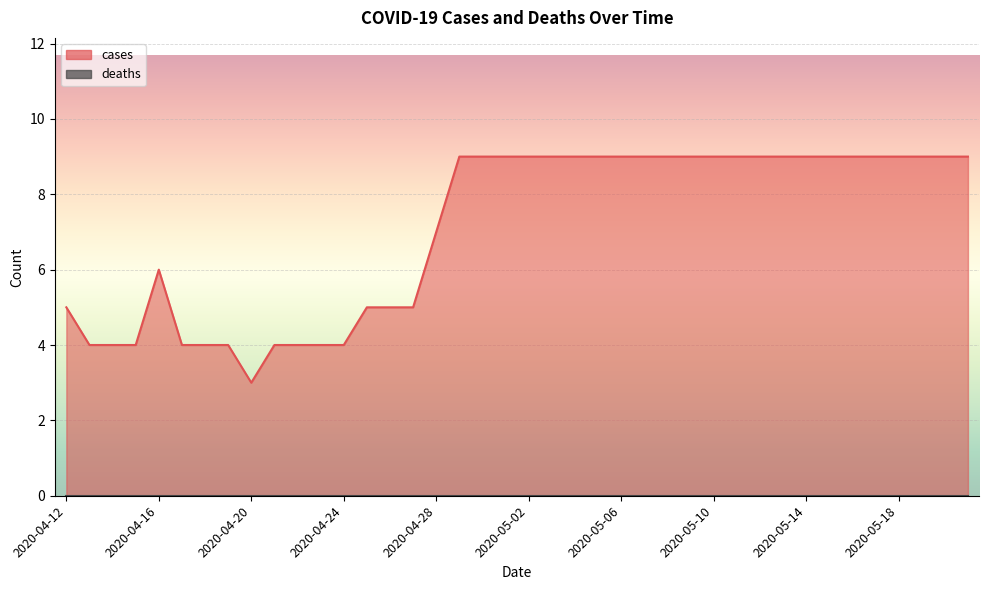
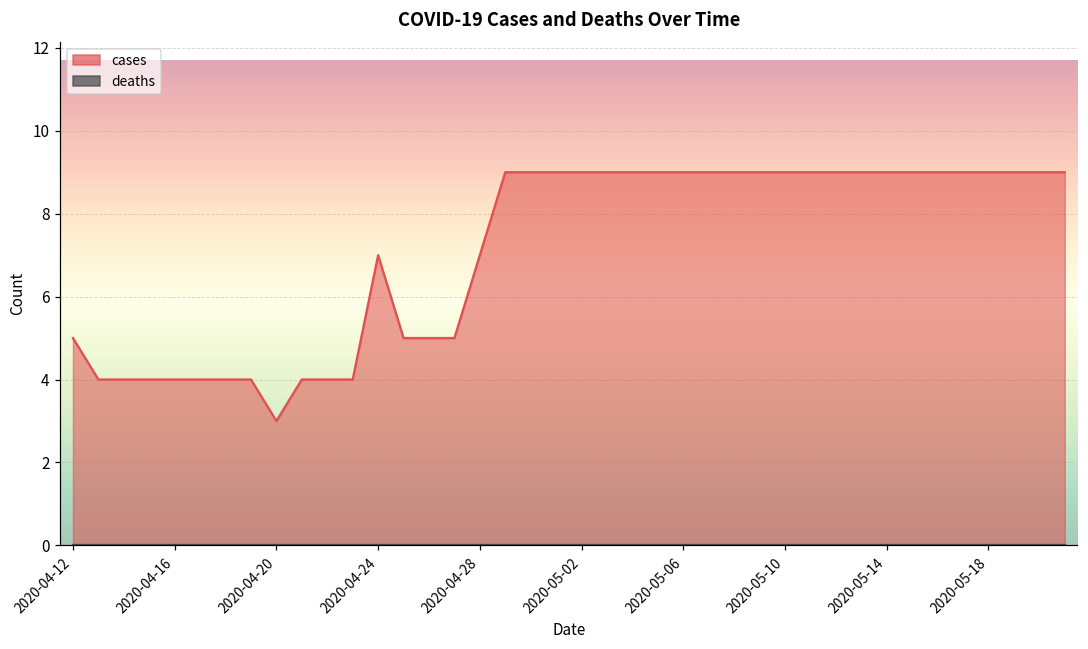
  {
    "cases": {
      "2020-04-12": 5,
-     "2020-04-16": 6,
+     "2020-04-16": 4,
      "2020-04-20": 3,
-     "2020-04-24": 4,
+     "2020-04-24": 7,
      "2020-04-28": 7,
      "2020-05-02": 9,
      "2020-05-06": 9,
      "2020-05-10": 9,
      "2020-05-14": 9,
      "2020-05-18": 9
    },
    "deaths": {
      "2020-04-12": 0,
      "2020-04-16": 0,
      "2020-04-20": 0,
      "2020-04-24": 0,
      "2020-04-28": 0,
      "2020-05-02": 0,
      "2020-05-06": 0,
      "2020-05-10": 0,
      "2020-05-14": 0,
      "2020-05-18": 0
    }
  }
